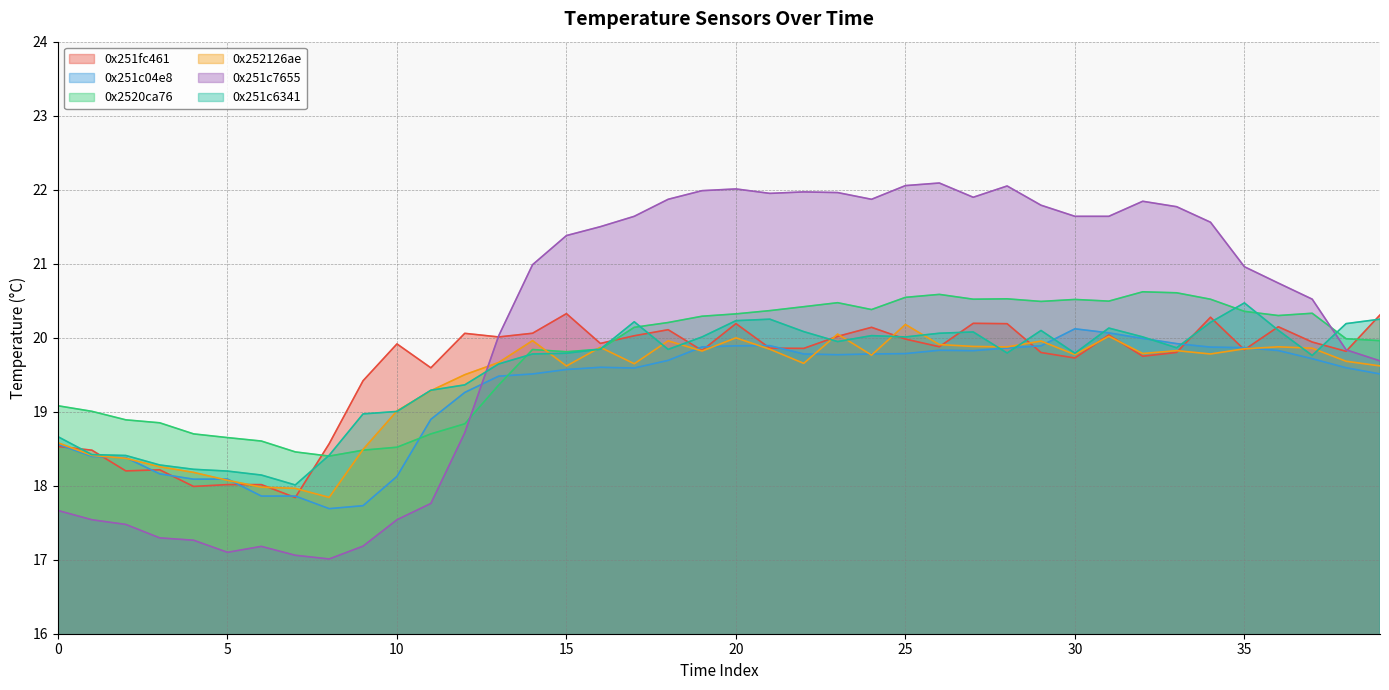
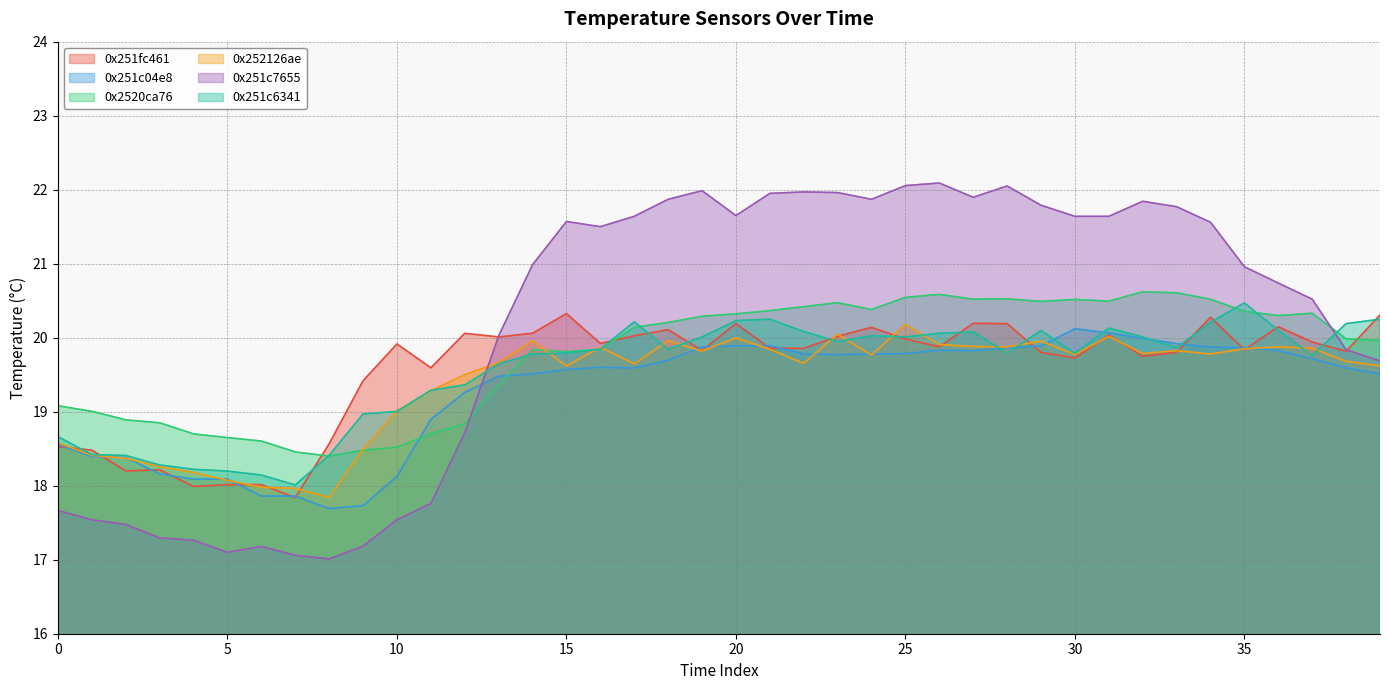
  {
    "0x251c7655": {
      "0": 17.7,
      "5": 17.1,
      "10": 17.5,
-     "15": 21.4,
-     "20": 22.0,
+     "15": 21.6,
+     "20": 21.7,
      "25": 22.1,
      "30": 21.6,
      "35": 21.0
    }
  }
